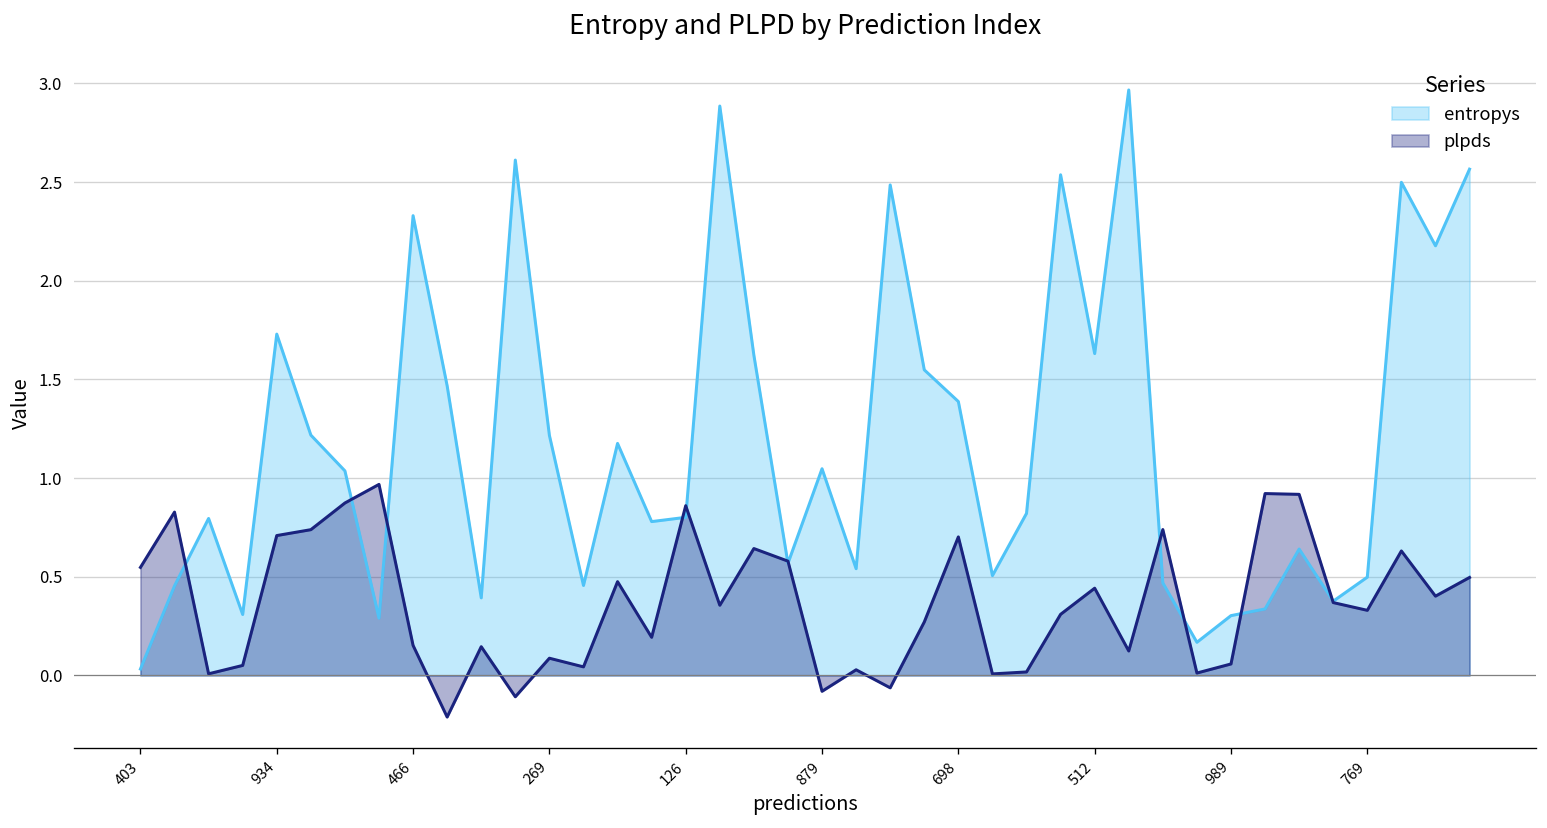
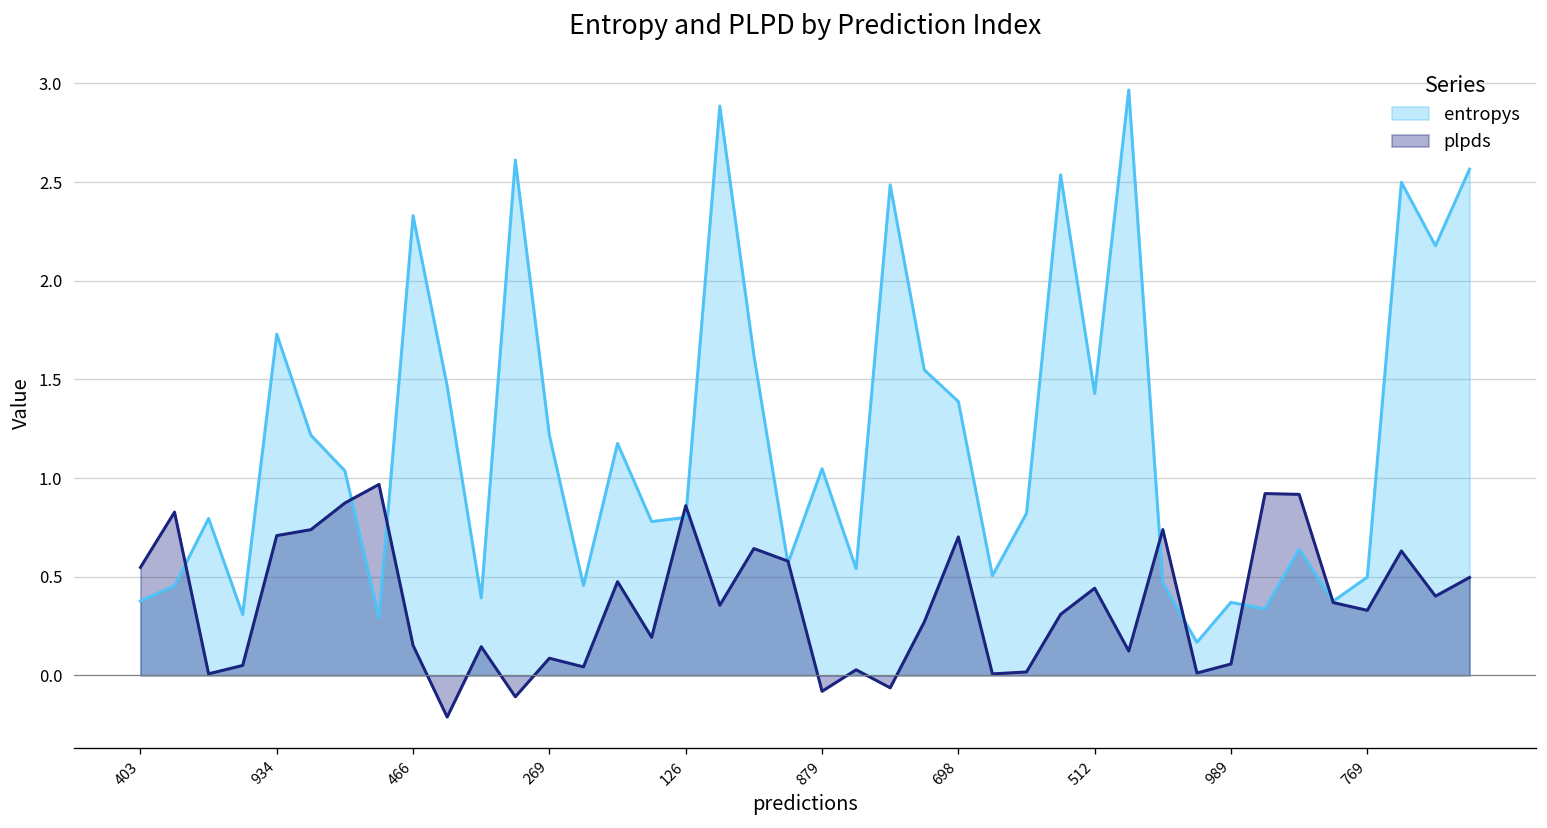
  {
    "entropys": {
-     "403": 0.03,
+     "403": 0.38,
      "934": 1.73,
      "466": 2.33,
      "269": 1.22,
      "126": 0.80,
      "879": 1.05,
      "698": 1.39,
-     "512": 1.63,
-     "989": 0.30,
+     "512": 1.43,
+     "989": 0.37,
      "769": 0.50
    }
  }
